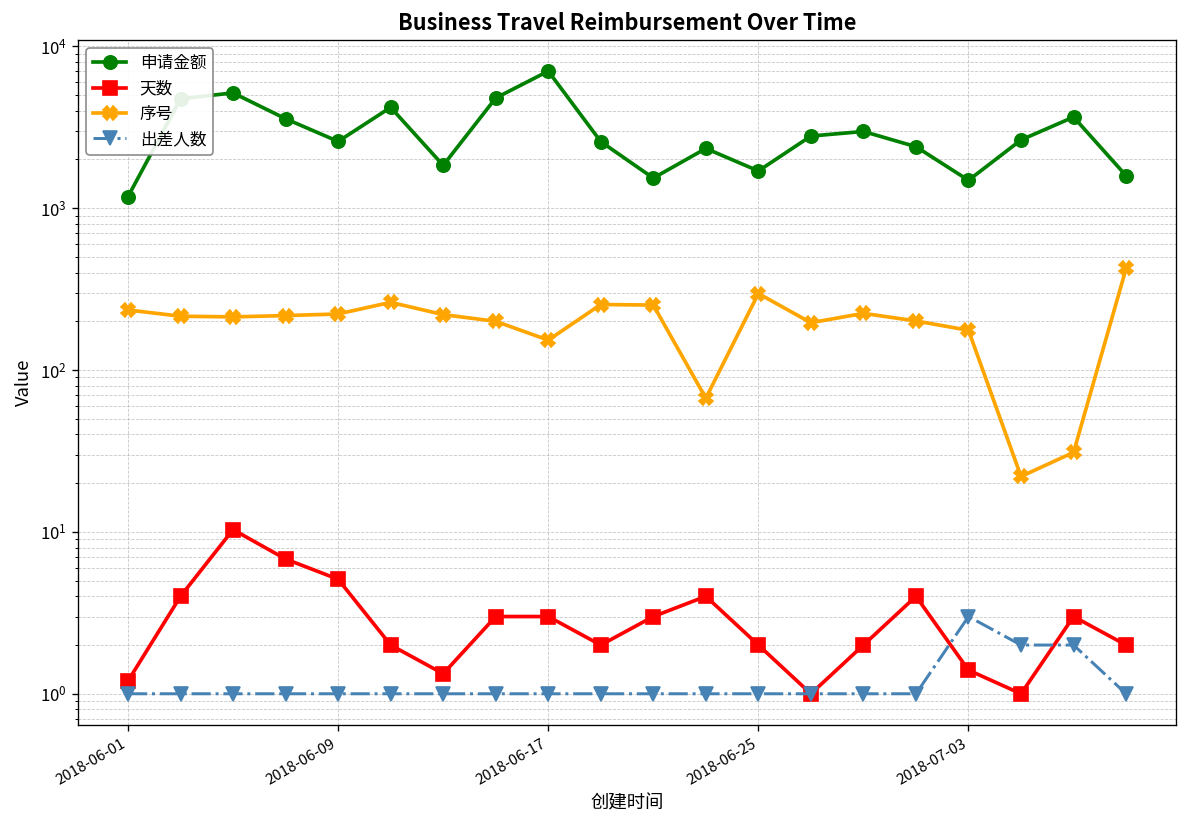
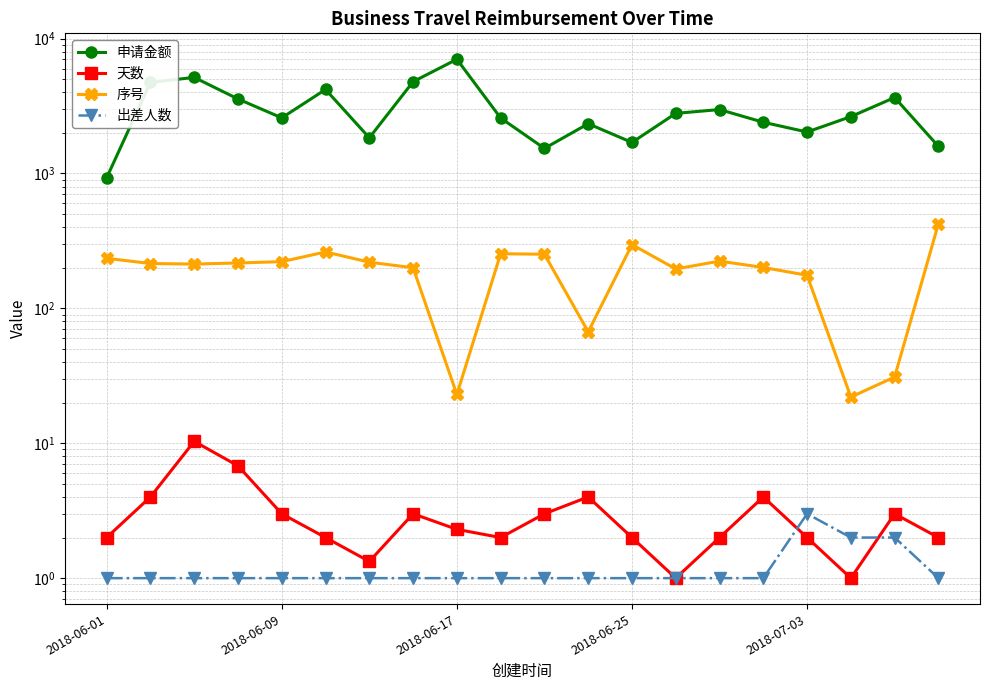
  {
    "申请金额": {
-     "2018-06-01": 1200,
+     "2018-06-01": 900,
      "2018-06-09": 2600,
      "2018-06-17": 7000,
      "2018-06-25": 1700,
-     "2018-07-03": 1500
+     "2018-07-03": 2000
    },
    "天数": {
-     "2018-06-01": 1.2,
-     "2018-06-09": 5.1,
-     "2018-06-17": 3.0,
+     "2018-06-01": 2.0,
+     "2018-06-09": 3.0,
+     "2018-06-17": 2.3,
      "2018-06-25": 2.0,
-     "2018-07-03": 1.4
+     "2018-07-03": 2.0
    },
    "序号": {
      "2018-06-01": 240,
      "2018-06-09": 220,
-     "2018-06-17": 150,
+     "2018-06-17": 23,
      "2018-06-25": 300,
      "2018-07-03": 180
    },
    "出差人数": {
      "2018-06-01": 1.0,
      "2018-06-09": 1.0,
      "2018-06-17": 1.0,
      "2018-06-25": 1.0,
      "2018-07-03": 3.0
    }
  }
